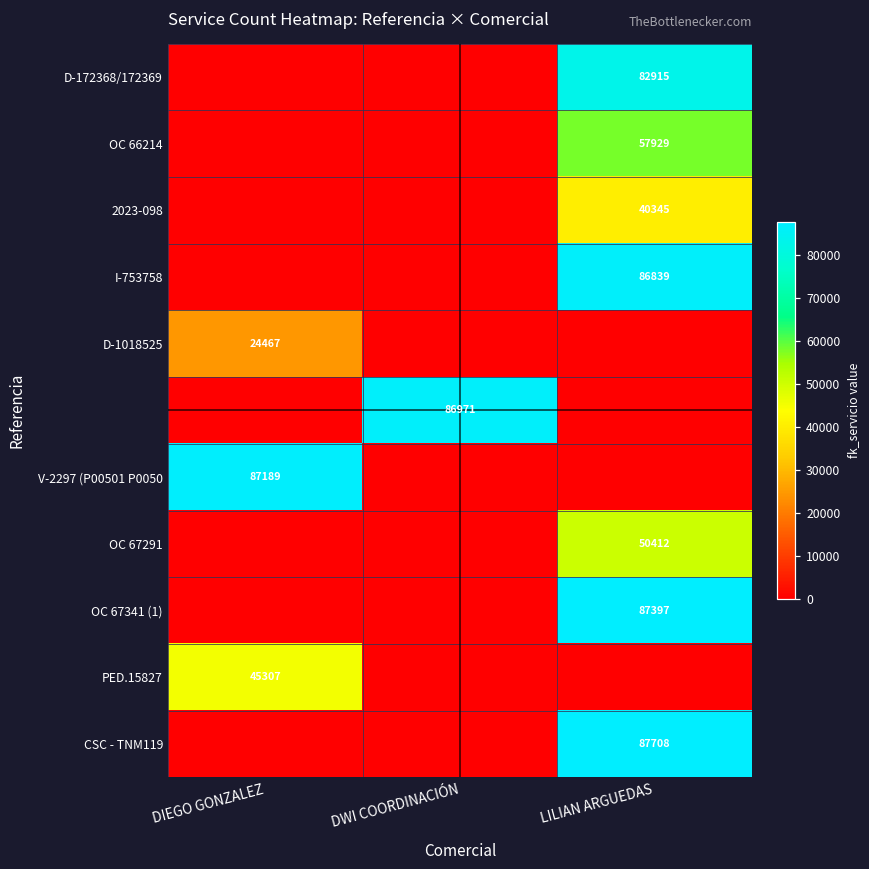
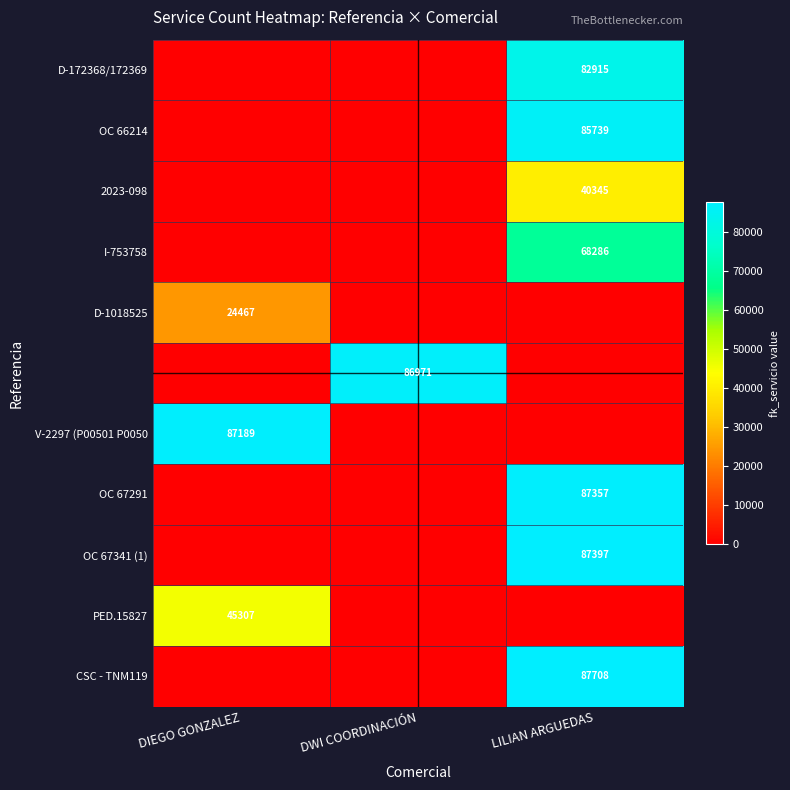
  {
    "D-172368/172369": {
      "LILIAN ARGUEDAS": 82915
    },
    "OC 66214": {
-     "LILIAN ARGUEDAS": 57929
+     "LILIAN ARGUEDAS": 85739
    },
    "2023-098": {
      "LILIAN ARGUEDAS": 40345
    },
    "I-753758": {
-     "LILIAN ARGUEDAS": 86839
+     "LILIAN ARGUEDAS": 68286
    },
    "D-1018525": {
      "DIEGO GONZALEZ": 24467
    },
    "V-2297 (P00501 P0050": {
      "DIEGO GONZALEZ": 87189
    },
    "OC 67291": {
-     "LILIAN ARGUEDAS": 50412
+     "LILIAN ARGUEDAS": 87357
    },
    "OC 67341 (1)": {
      "LILIAN ARGUEDAS": 87397
    },
    "PED.15827": {
      "DIEGO GONZALEZ": 45307
    },
    "CSC - TNM119": {
      "LILIAN ARGUEDAS": 87708
    }
  }
